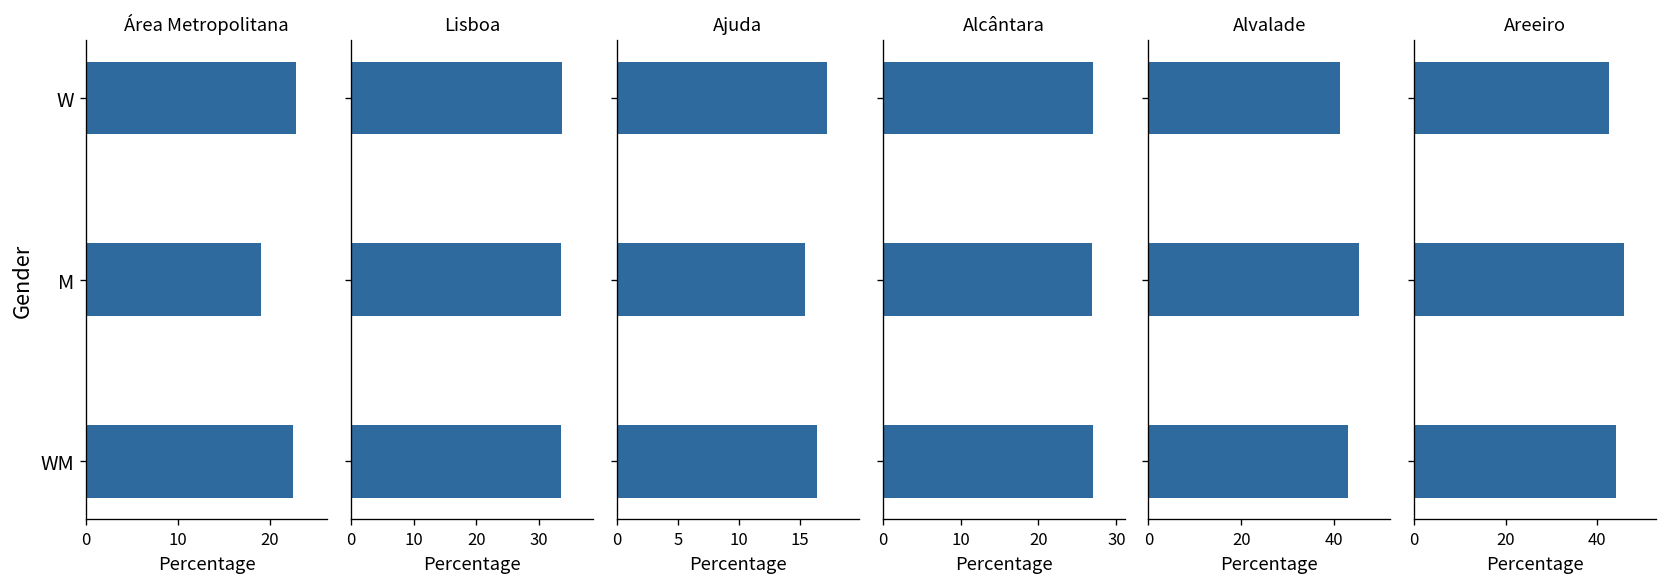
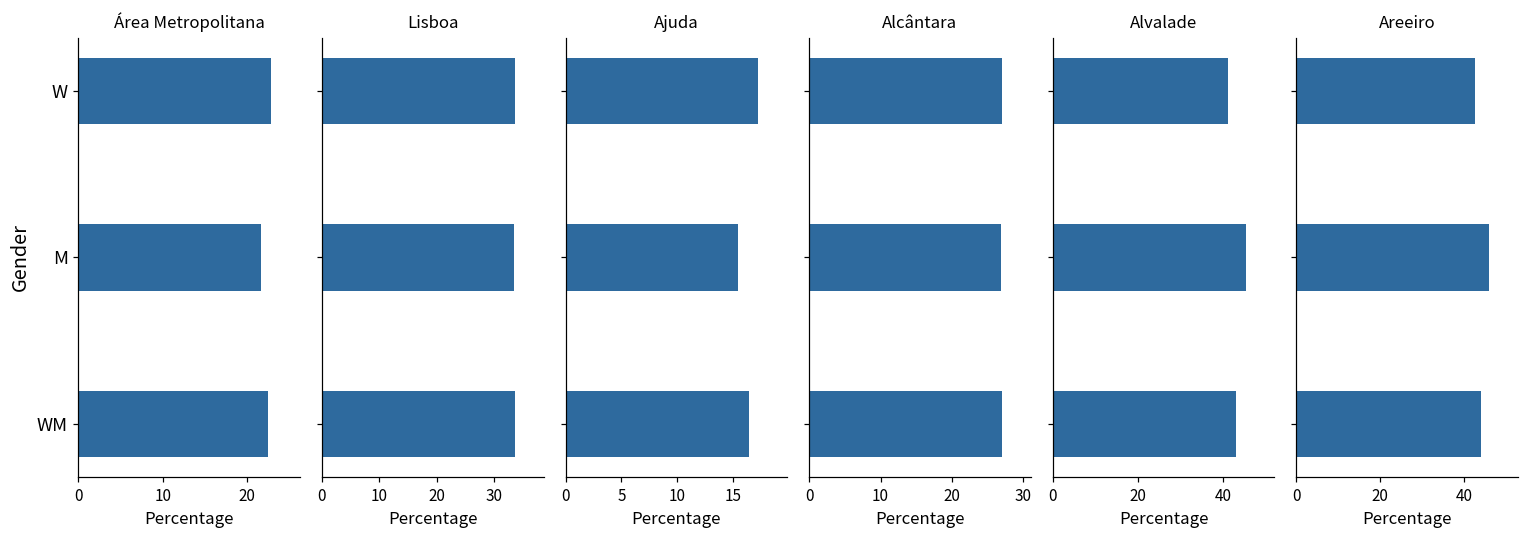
  {
    "Área Metropolitana": {
      "W": 23,
-     "M": 19,
+     "M": 22,
      "WM": 23
    }
  }
